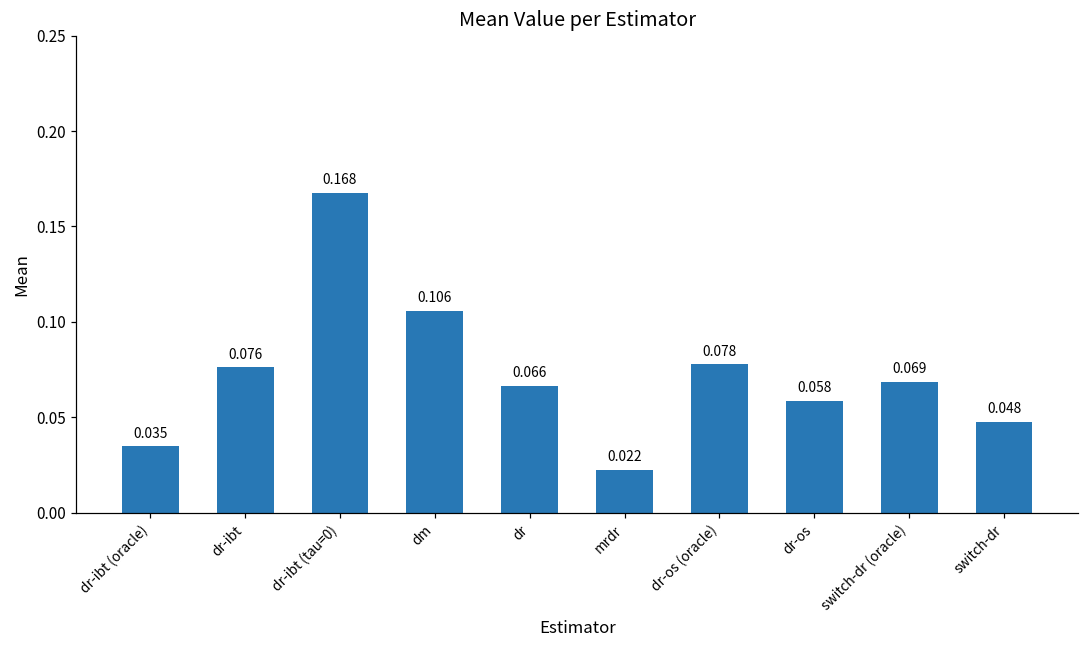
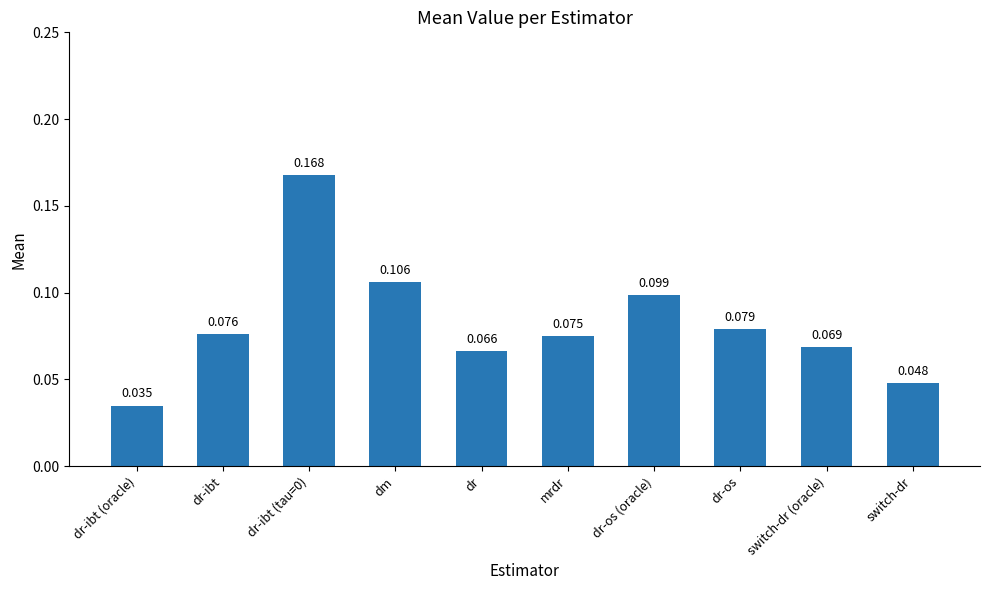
  {
    "dr-ibt (oracle)": 0.035,
    "dr-ibt": 0.076,
    "dr-ibt (tau=0)": 0.168,
    "dm": 0.106,
    "dr": 0.066,
-   "mrdr": 0.022,
-   "dr-os (oracle)": 0.078,
-   "dr-os": 0.058,
+   "mrdr": 0.075,
+   "dr-os (oracle)": 0.099,
+   "dr-os": 0.079,
    "switch-dr (oracle)": 0.069,
    "switch-dr": 0.048
  }
